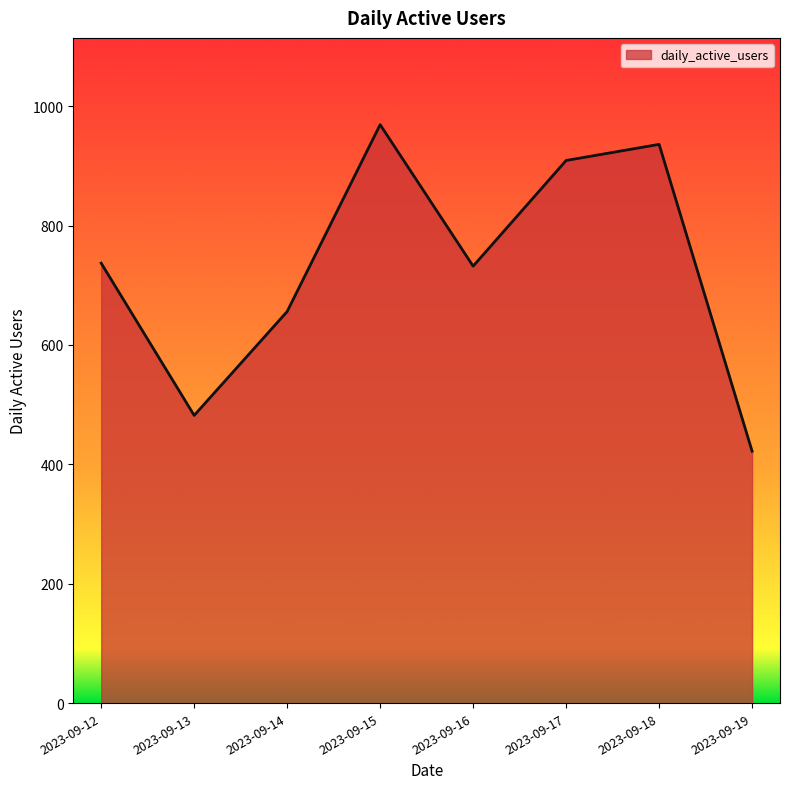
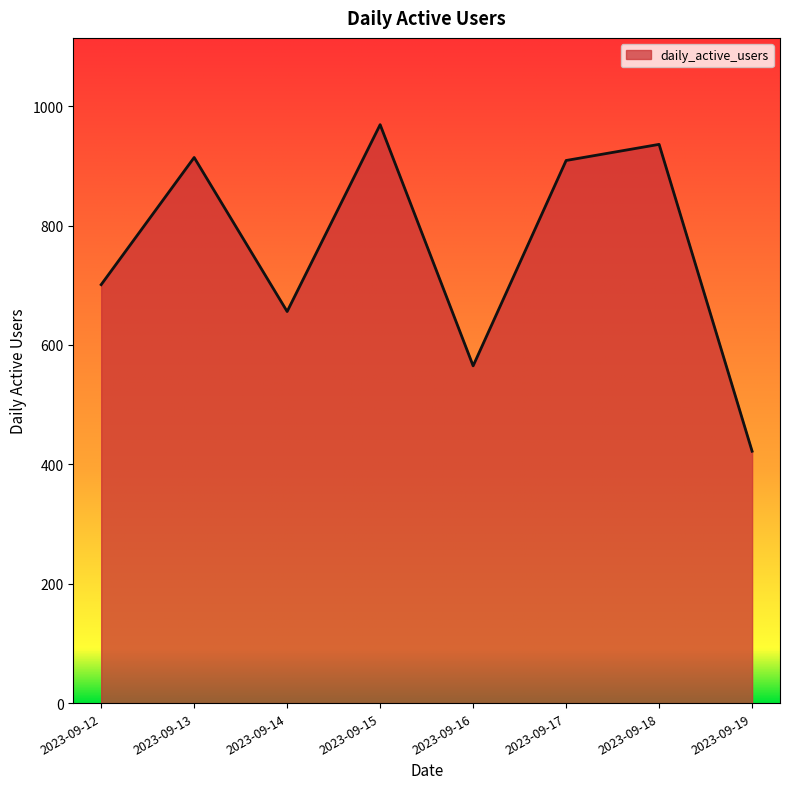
  {
-   "2023-09-12": 740,
-   "2023-09-13": 480,
+   "2023-09-12": 700,
+   "2023-09-13": 910,
    "2023-09-14": 660,
    "2023-09-15": 970,
-   "2023-09-16": 730,
+   "2023-09-16": 570,
    "2023-09-17": 910,
    "2023-09-18": 940,
    "2023-09-19": 420
  }
